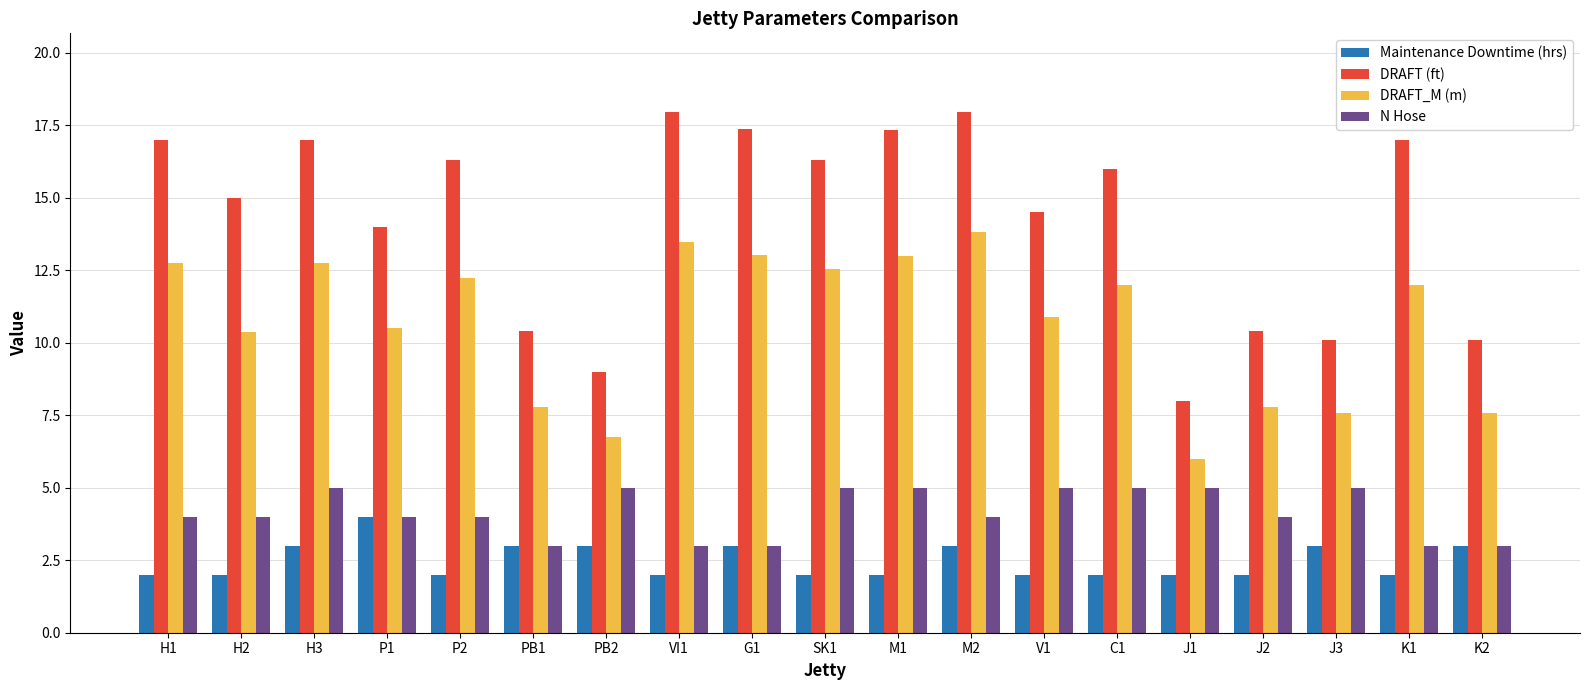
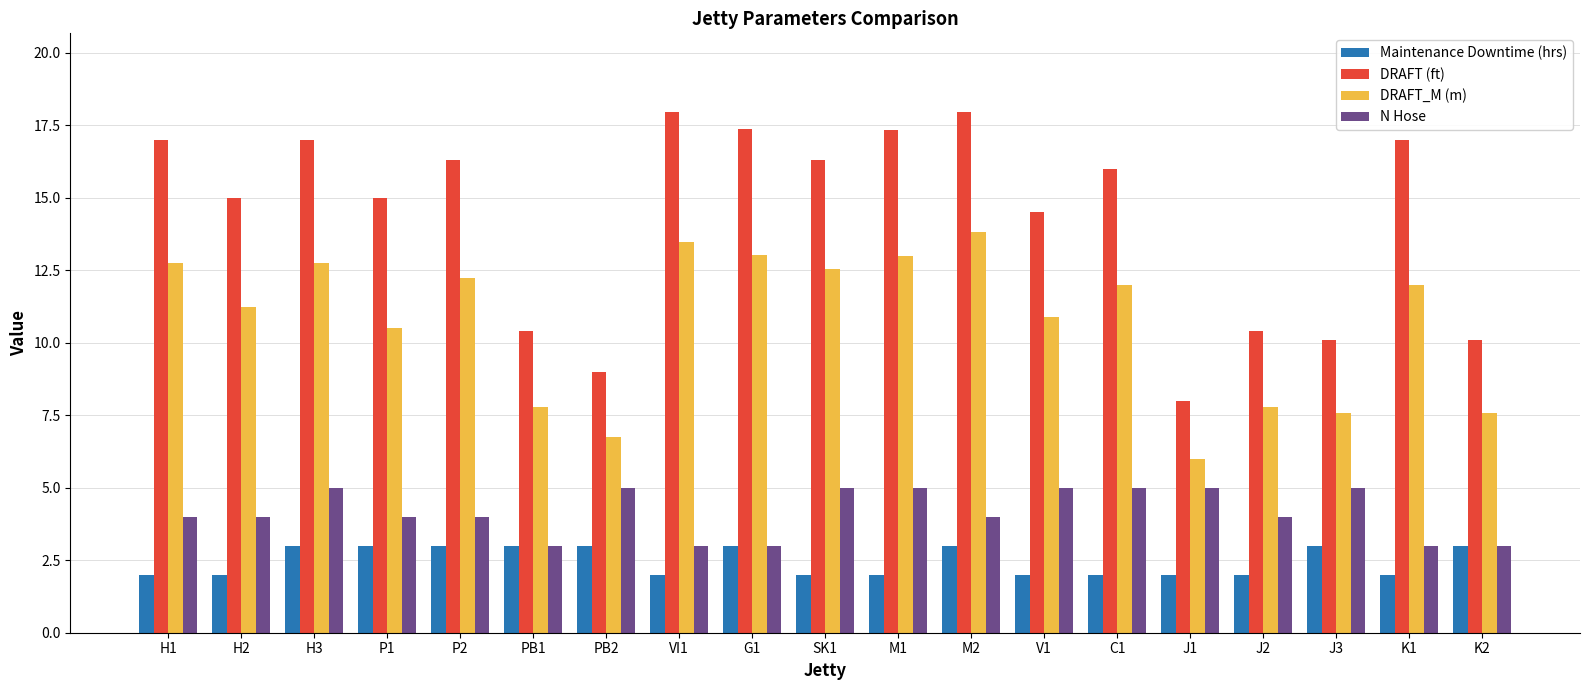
  {
    "Maintenance Downtime (hrs)": {
      "H1": 2,
      "H2": 2,
      "H3": 3,
-     "P1": 4,
-     "P2": 2,
+     "P1": 3,
+     "P2": 3,
      "PB1": 3,
      "PB2": 3,
      "VI1": 2,
      "G1": 3,
      "SK1": 2,
      "M1": 2,
      "M2": 3,
      "V1": 2,
      "C1": 2,
      "J1": 2,
      "J2": 2,
      "J3": 3,
      "K1": 2,
      "K2": 3
    },
    "DRAFT (ft)": {
      "H1": 17,
      "H2": 15,
      "H3": 17,
-     "P1": 14,
+     "P1": 15,
      "P2": 16.3,
      "PB1": 10.4,
      "PB2": 9,
      "VI1": 18,
      "G1": 17.4,
      "SK1": 16.3,
      "M1": 17.3,
      "M2": 18,
      "V1": 14.5,
      "C1": 16,
      "J1": 8,
      "J2": 10.4,
      "J3": 10.1,
      "K1": 17,
      "K2": 10.1
    },
    "DRAFT_M (m)": {
      "H1": 12.8,
-     "H2": 10.4,
+     "H2": 11.3,
      "H3": 12.8,
      "P1": 10.5,
      "P2": 12.2,
      "PB1": 7.8,
      "PB2": 6.8,
      "VI1": 13.5,
      "G1": 13.0,
      "SK1": 12.5,
      "M1": 13.0,
      "M2": 13.8,
      "V1": 10.9,
      "C1": 12.0,
      "J1": 6.0,
      "J2": 7.8,
      "J3": 7.6,
      "K1": 12.0,
      "K2": 7.6
    },
    "N Hose": {
      "H1": 4.0,
      "H2": 4.0,
      "H3": 5.0,
      "P1": 4.0,
      "P2": 4.0,
      "PB1": 3.0,
      "PB2": 5.0,
      "VI1": 3.0,
      "G1": 3.0,
      "SK1": 5.0,
      "M1": 5.0,
      "M2": 4.0,
      "V1": 5.0,
      "C1": 5.0,
      "J1": 5.0,
      "J2": 4.0,
      "J3": 5.0,
      "K1": 3.0,
      "K2": 3.0
    }
  }
